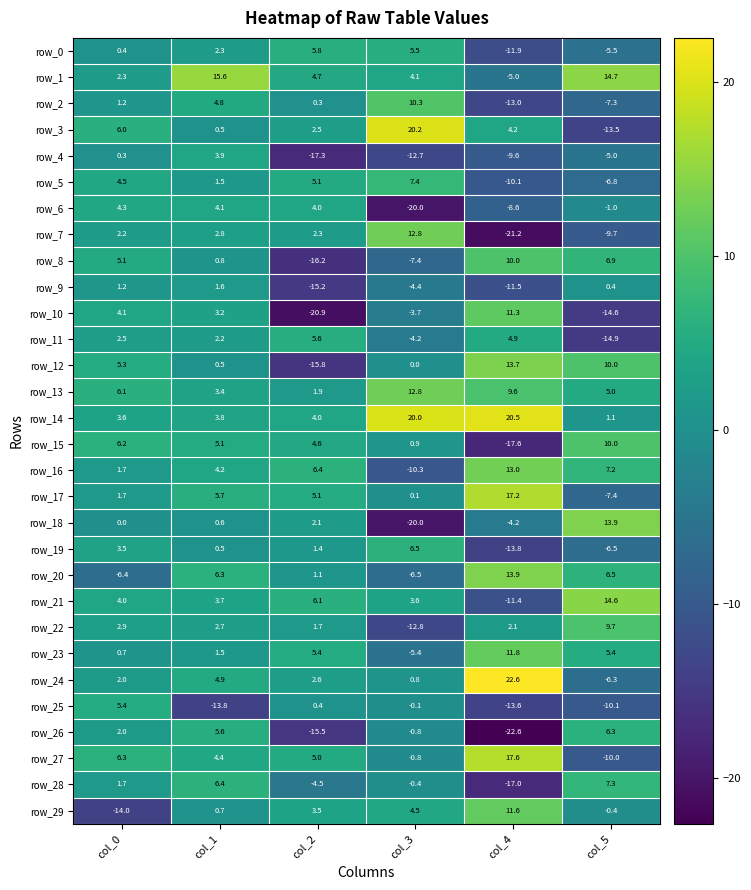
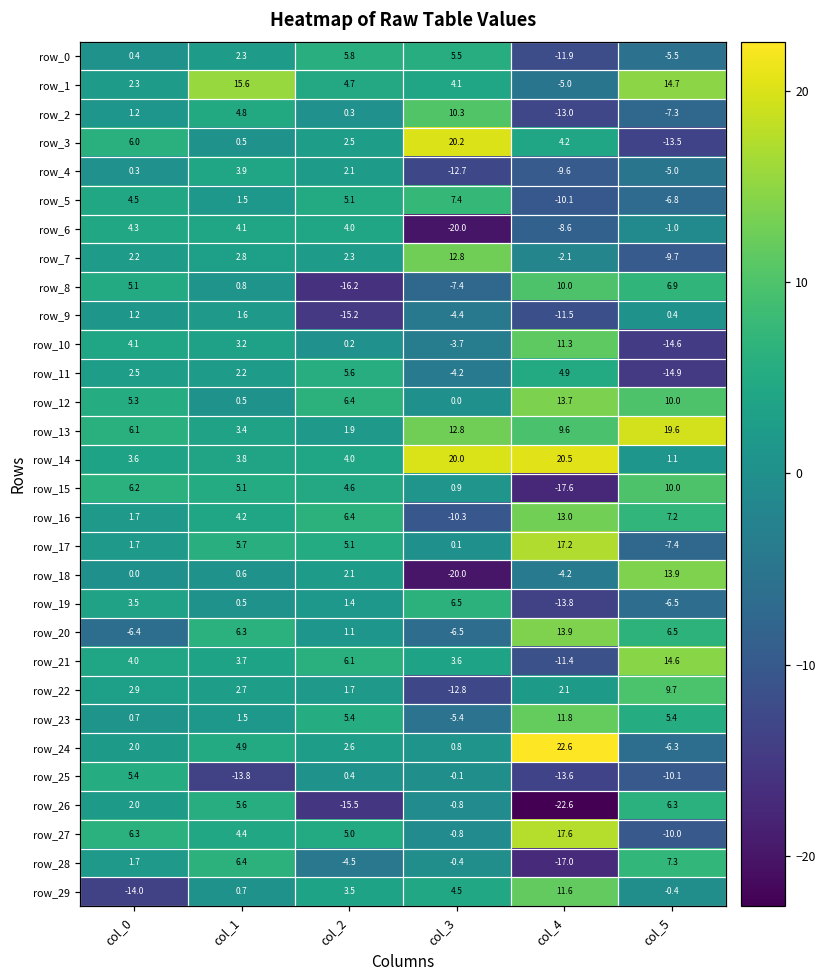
  {
    "row_0": {
      "col_0": 0.4,
      "col_1": 2.3,
      "col_2": 5.8,
      "col_3": 5.5,
      "col_4": -11.9,
      "col_5": -5.5
    },
    "row_1": {
      "col_0": 2.3,
      "col_1": 15.6,
      "col_2": 4.7,
      "col_3": 4.1,
      "col_4": -5.0,
      "col_5": 14.7
    },
    "row_2": {
      "col_0": 1.2,
      "col_1": 4.8,
      "col_2": 0.3,
      "col_3": 10.3,
      "col_4": -13.0,
      "col_5": -7.3
    },
    "row_3": {
      "col_0": 6.0,
      "col_1": 0.5,
      "col_2": 2.5,
      "col_3": 20.2,
      "col_4": 4.2,
      "col_5": -13.5
    },
    "row_4": {
      "col_0": 0.3,
      "col_1": 3.9,
-     "col_2": -17.3,
+     "col_2": 2.1,
      "col_3": -12.7,
      "col_4": -9.6,
      "col_5": -5.0
    },
    "row_5": {
      "col_0": 4.5,
      "col_1": 1.5,
      "col_2": 5.1,
      "col_3": 7.4,
      "col_4": -10.1,
      "col_5": -6.8
    },
    "row_6": {
      "col_0": 4.3,
      "col_1": 4.1,
      "col_2": 4.0,
      "col_3": -20.0,
      "col_4": -8.6,
      "col_5": -1.0
    },
    "row_7": {
      "col_0": 2.2,
      "col_1": 2.8,
      "col_2": 2.3,
      "col_3": 12.8,
-     "col_4": -21.2,
+     "col_4": -2.1,
      "col_5": -9.7
    },
    "row_8": {
      "col_0": 5.1,
      "col_1": 0.8,
      "col_2": -16.2,
      "col_3": -7.4,
      "col_4": 10.0,
      "col_5": 6.9
    },
    "row_9": {
      "col_0": 1.2,
      "col_1": 1.6,
      "col_2": -15.2,
      "col_3": -4.4,
      "col_4": -11.5,
      "col_5": 0.4
    },
    "row_10": {
      "col_0": 4.1,
      "col_1": 3.2,
-     "col_2": -20.9,
+     "col_2": 0.2,
      "col_3": -3.7,
      "col_4": 11.3,
      "col_5": -14.6
    },
    "row_11": {
      "col_0": 2.5,
      "col_1": 2.2,
      "col_2": 5.6,
      "col_3": -4.2,
      "col_4": 4.9,
      "col_5": -14.9
    },
    "row_12": {
      "col_0": 5.3,
      "col_1": 0.5,
-     "col_2": -15.8,
+     "col_2": 6.4,
      "col_3": 0.0,
      "col_4": 13.7,
      "col_5": 10.0
    },
    "row_13": {
      "col_0": 6.1,
      "col_1": 3.4,
      "col_2": 1.9,
      "col_3": 12.8,
      "col_4": 9.6,
-     "col_5": 5.0
+     "col_5": 19.6
    },
    "row_14": {
      "col_0": 3.6,
      "col_1": 3.8,
      "col_2": 4.0,
      "col_3": 20.0,
      "col_4": 20.5,
      "col_5": 1.1
    },
    "row_15": {
      "col_0": 6.2,
      "col_1": 5.1,
      "col_2": 4.6,
      "col_3": 0.9,
      "col_4": -17.6,
      "col_5": 10.0
    },
    "row_16": {
      "col_0": 1.7,
      "col_1": 4.2,
      "col_2": 6.4,
      "col_3": -10.3,
      "col_4": 13.0,
      "col_5": 7.2
    },
    "row_17": {
      "col_0": 1.7,
      "col_1": 5.7,
      "col_2": 5.1,
      "col_3": 0.1,
      "col_4": 17.2,
      "col_5": -7.4
    },
    "row_18": {
      "col_0": 0.0,
      "col_1": 0.6,
      "col_2": 2.1,
      "col_3": -20.0,
      "col_4": -4.2,
      "col_5": 13.9
    },
    "row_19": {
      "col_0": 3.5,
      "col_1": 0.5,
      "col_2": 1.4,
      "col_3": 6.5,
      "col_4": -13.8,
      "col_5": -6.5
    },
    "row_20": {
      "col_0": -6.4,
      "col_1": 6.3,
      "col_2": 1.1,
      "col_3": -6.5,
      "col_4": 13.9,
      "col_5": 6.5
    },
    "row_21": {
      "col_0": 4.0,
      "col_1": 3.7,
      "col_2": 6.1,
      "col_3": 3.6,
      "col_4": -11.4,
      "col_5": 14.6
    },
    "row_22": {
      "col_0": 2.9,
      "col_1": 2.7,
      "col_2": 1.7,
      "col_3": -12.8,
      "col_4": 2.1,
      "col_5": 9.7
    },
    "row_23": {
      "col_0": 0.7,
      "col_1": 1.5,
      "col_2": 5.4,
      "col_3": -5.4,
      "col_4": 11.8,
      "col_5": 5.4
    },
    "row_24": {
      "col_0": 2.0,
      "col_1": 4.9,
      "col_2": 2.6,
      "col_3": 0.8,
      "col_4": 22.6,
      "col_5": -6.3
    },
    "row_25": {
      "col_0": 5.4,
      "col_1": -13.8,
      "col_2": 0.4,
      "col_3": -0.1,
      "col_4": -13.6,
      "col_5": -10.1
    },
    "row_26": {
      "col_0": 2.0,
      "col_1": 5.6,
      "col_2": -15.5,
      "col_3": -0.8,
      "col_4": -22.6,
      "col_5": 6.3
    },
    "row_27": {
      "col_0": 6.3,
      "col_1": 4.4,
      "col_2": 5.0,
      "col_3": -0.8,
      "col_4": 17.6,
      "col_5": -10.0
    },
    "row_28": {
      "col_0": 1.7,
      "col_1": 6.4,
      "col_2": -4.5,
      "col_3": -0.4,
      "col_4": -17.0,
      "col_5": 7.3
    },
    "row_29": {
      "col_0": -14.0,
      "col_1": 0.7,
      "col_2": 3.5,
      "col_3": 4.5,
      "col_4": 11.6,
      "col_5": -0.4
    }
  }
